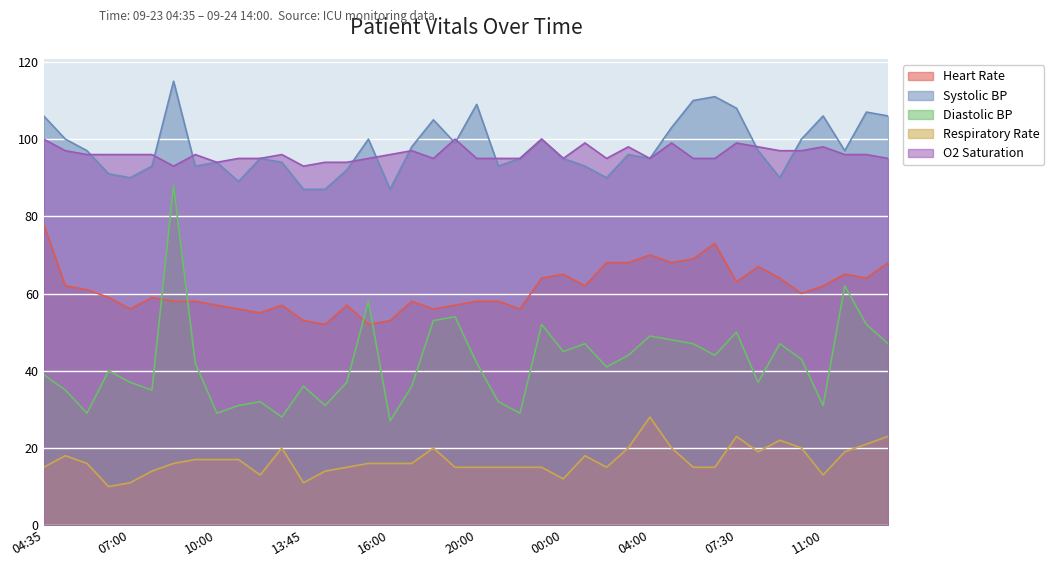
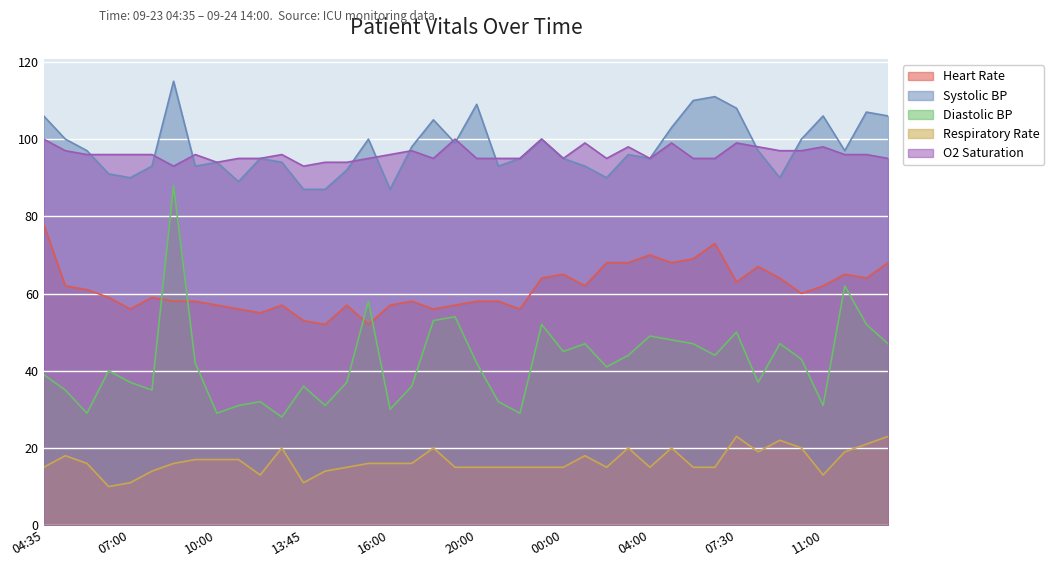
  {
    "Heart Rate": {
      "04:35": 78,
      "13:45": 53,
-     "16:00": 53,
+     "16:00": 57,
      "20:00": 58,
      "00:00": 65,
      "04:00": 70,
      "07:30": 63
    },
    "Diastolic BP": {
      "04:35": 39,
      "13:45": 36,
-     "16:00": 27,
+     "16:00": 30,
      "20:00": 42,
      "00:00": 45,
      "04:00": 49,
      "07:30": 50
    },
    "Respiratory Rate": {
      "04:35": 15,
      "13:45": 11,
      "16:00": 16,
      "20:00": 15,
-     "00:00": 12,
-     "04:00": 28,
+     "00:00": 15,
+     "04:00": 15,
      "07:30": 23
    }
  }
